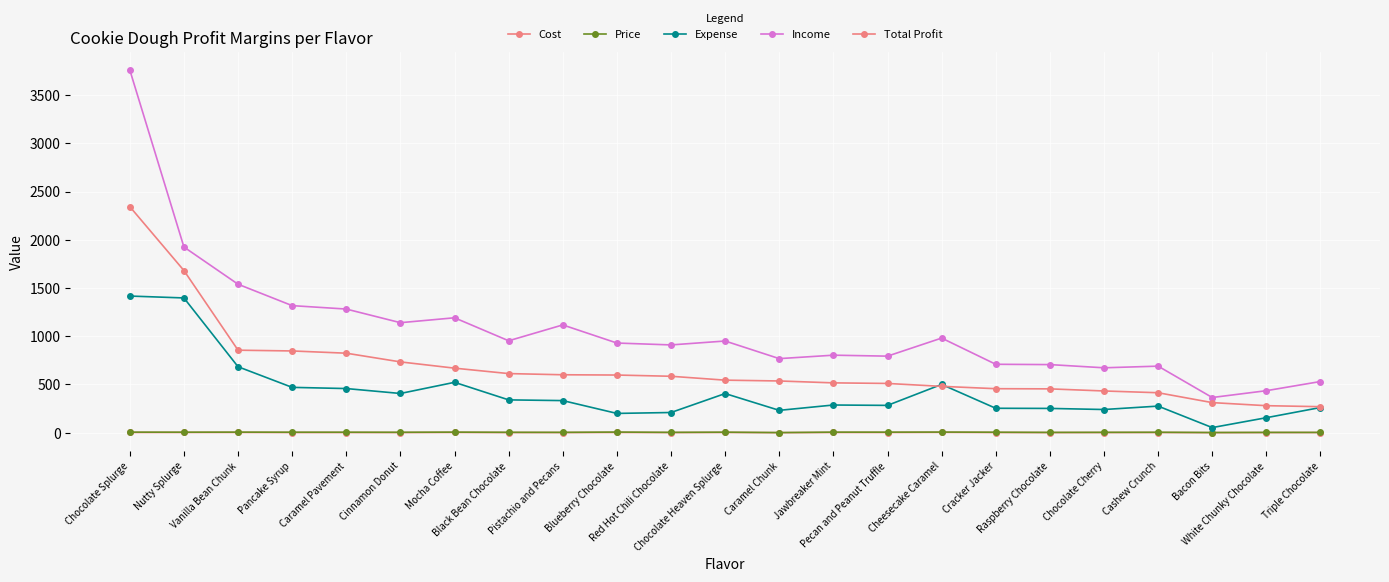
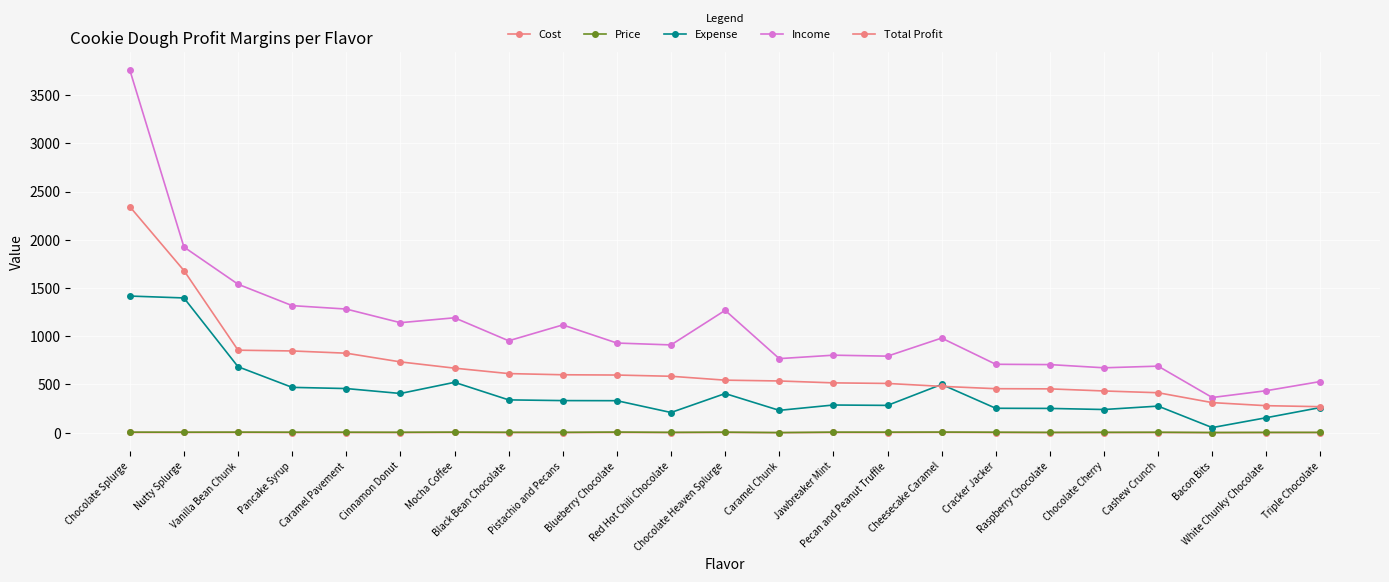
  {
    "Expense": {
      "Chocolate Splurge": 1400,
      "Nutty Splurge": 1400,
      "Vanilla Bean Chunk": 700,
      "Pancake Syrup": 500,
      "Caramel Pavement": 500,
      "Cinnamon Donut": 400,
      "Mocha Coffee": 500,
      "Black Bean Chocolate": 300,
      "Pistachio and Pecans": 300,
-     "Blueberry Chocolate": 200,
+     "Blueberry Chocolate": 300,
      "Red Hot Chili Chocolate": 200,
      "Chocolate Heaven Splurge": 400,
      "Caramel Chunk": 200,
      "Jawbreaker Mint": 300,
      "Pecan and Peanut Truffle": 300,
      "Cracker Jacker": 300,
      "Raspberry Chocolate": 300,
      "Chocolate Cherry": 200,
      "Cashew Crunch": 300,
      "Bacon Bits": 100,
      "White Chunky Chocolate": 200
    },
    "Income": {
      "Chocolate Splurge": 3800,
      "Nutty Splurge": 1900,
      "Vanilla Bean Chunk": 1500,
      "Pancake Syrup": 1300,
      "Caramel Pavement": 1300,
      "Cinnamon Donut": 1100,
      "Mocha Coffee": 1200,
      "Black Bean Chocolate": 1000,
      "Pistachio and Pecans": 1100,
      "Blueberry Chocolate": 900,
      "Red Hot Chili Chocolate": 900,
-     "Chocolate Heaven Splurge": 1000,
+     "Chocolate Heaven Splurge": 1300,
      "Caramel Chunk": 800,
      "Jawbreaker Mint": 800,
      "Pecan and Peanut Truffle": 800,
      "Cheesecake Caramel": 1000,
      "Cracker Jacker": 700,
      "Raspberry Chocolate": 700,
      "Chocolate Cherry": 700,
      "Cashew Crunch": 700,
      "Bacon Bits": 400,
      "White Chunky Chocolate": 400,
      "Triple Chocolate": 500
    }
  }
